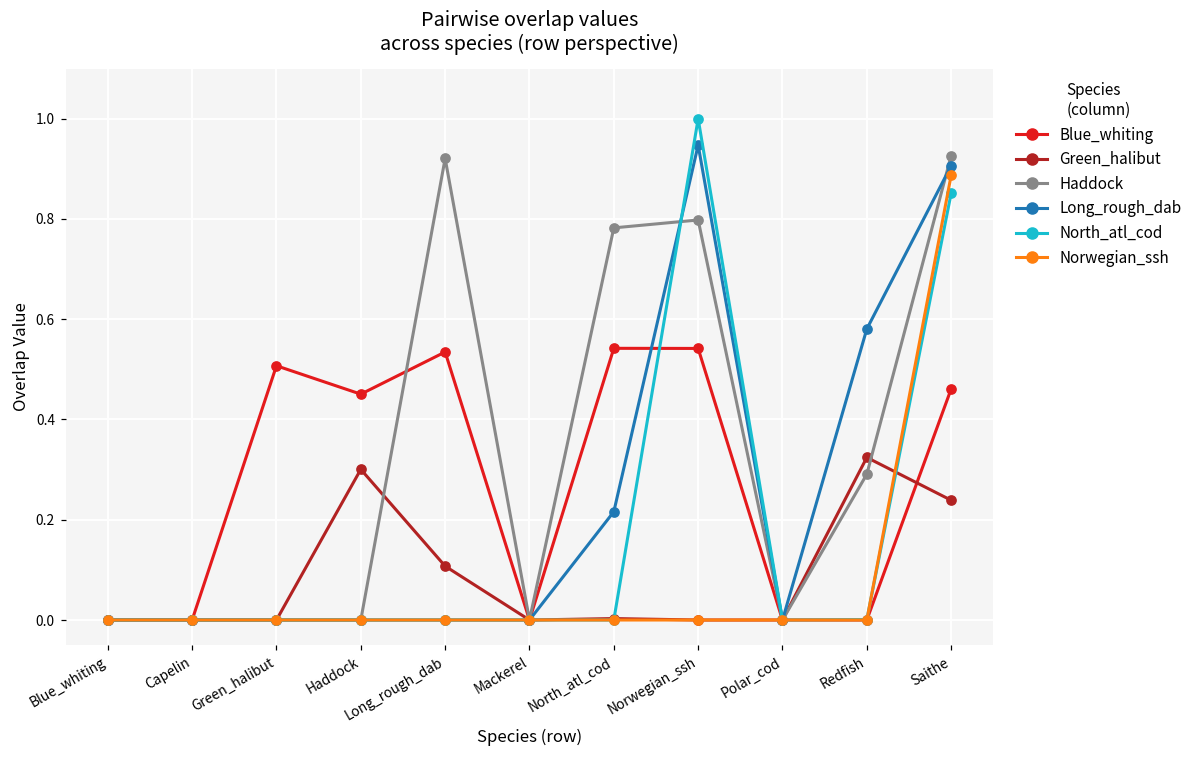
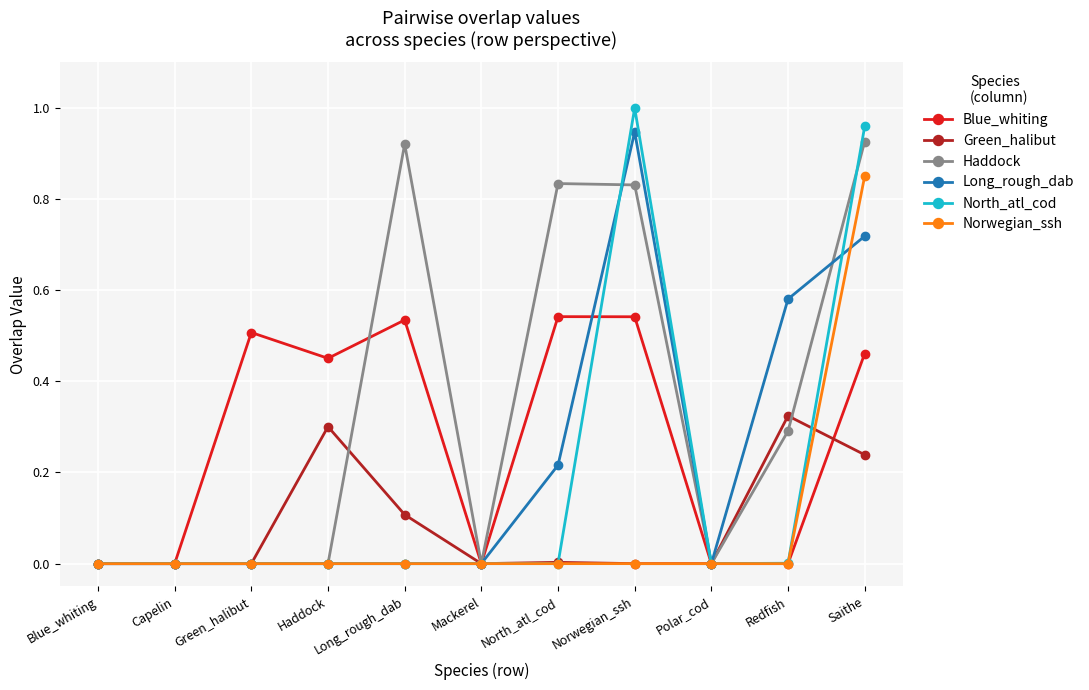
  {
    "Haddock": {
      "Long_rough_dab": 0.92,
-     "North_atl_cod": 0.78,
-     "Norwegian_ssh": 0.80,
+     "North_atl_cod": 0.83,
+     "Norwegian_ssh": 0.83,
      "Redfish": 0.29,
      "Saithe": 0.93
    },
    "Long_rough_dab": {
      "North_atl_cod": 0.22,
      "Norwegian_ssh": 0.95,
      "Redfish": 0.58,
-     "Saithe": 0.91
+     "Saithe": 0.72
    },
    "North_atl_cod": {
      "Norwegian_ssh": 1.00,
-     "Saithe": 0.85
+     "Saithe": 0.96
    },
    "Norwegian_ssh": {
-     "Saithe": 0.89
+     "Saithe": 0.85
    }
  }
